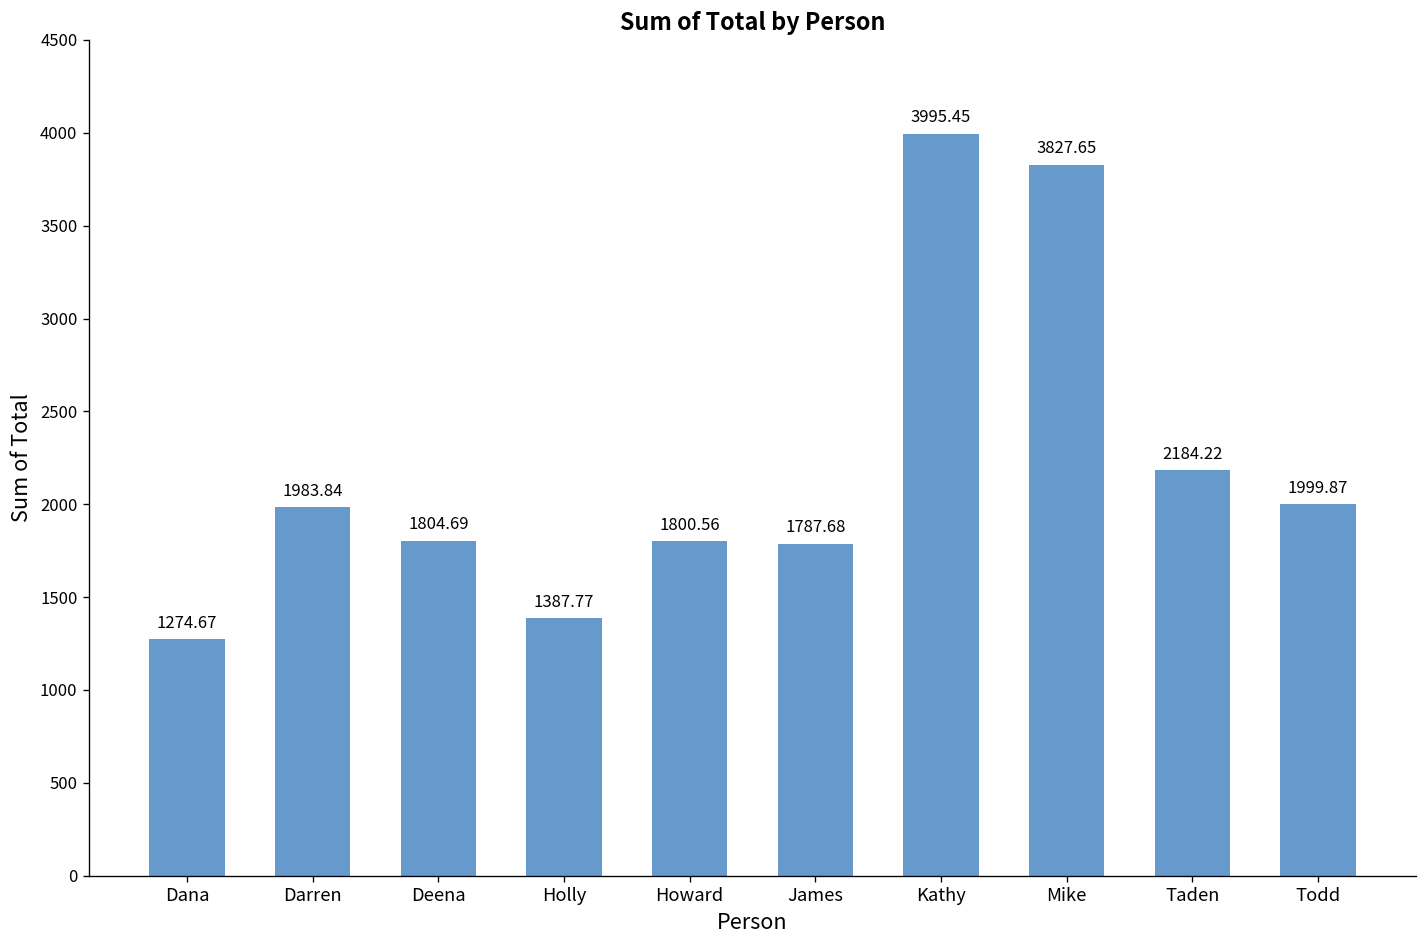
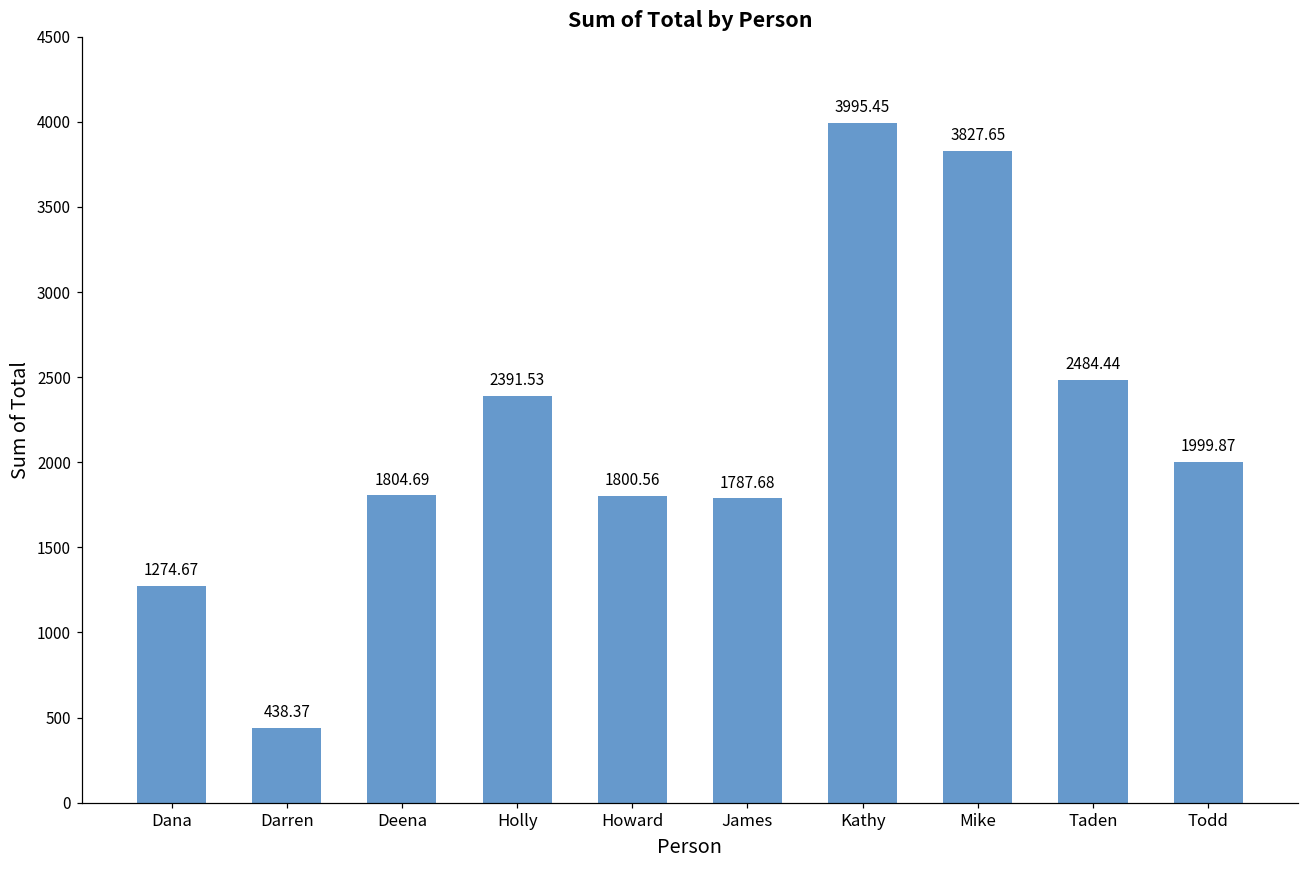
  {
    "Dana": 1274.67,
-   "Darren": 1983.84,
+   "Darren": 438.37,
    "Deena": 1804.69,
-   "Holly": 1387.77,
+   "Holly": 2391.53,
    "Howard": 1800.56,
    "James": 1787.68,
    "Kathy": 3995.45,
    "Mike": 3827.65,
-   "Taden": 2184.22,
+   "Taden": 2484.44,
    "Todd": 1999.87
  }
